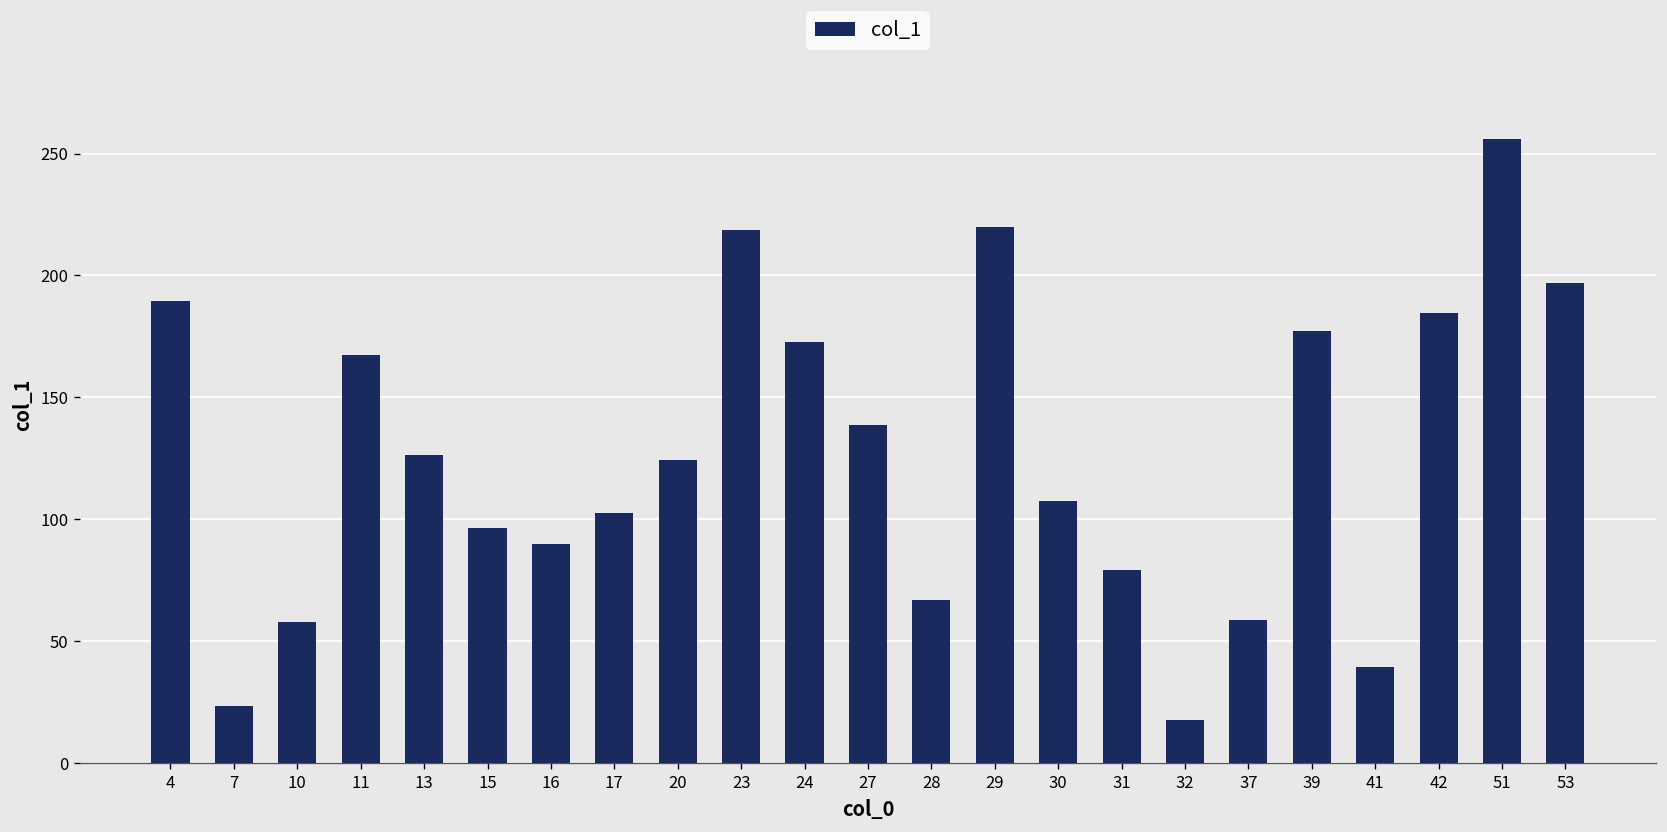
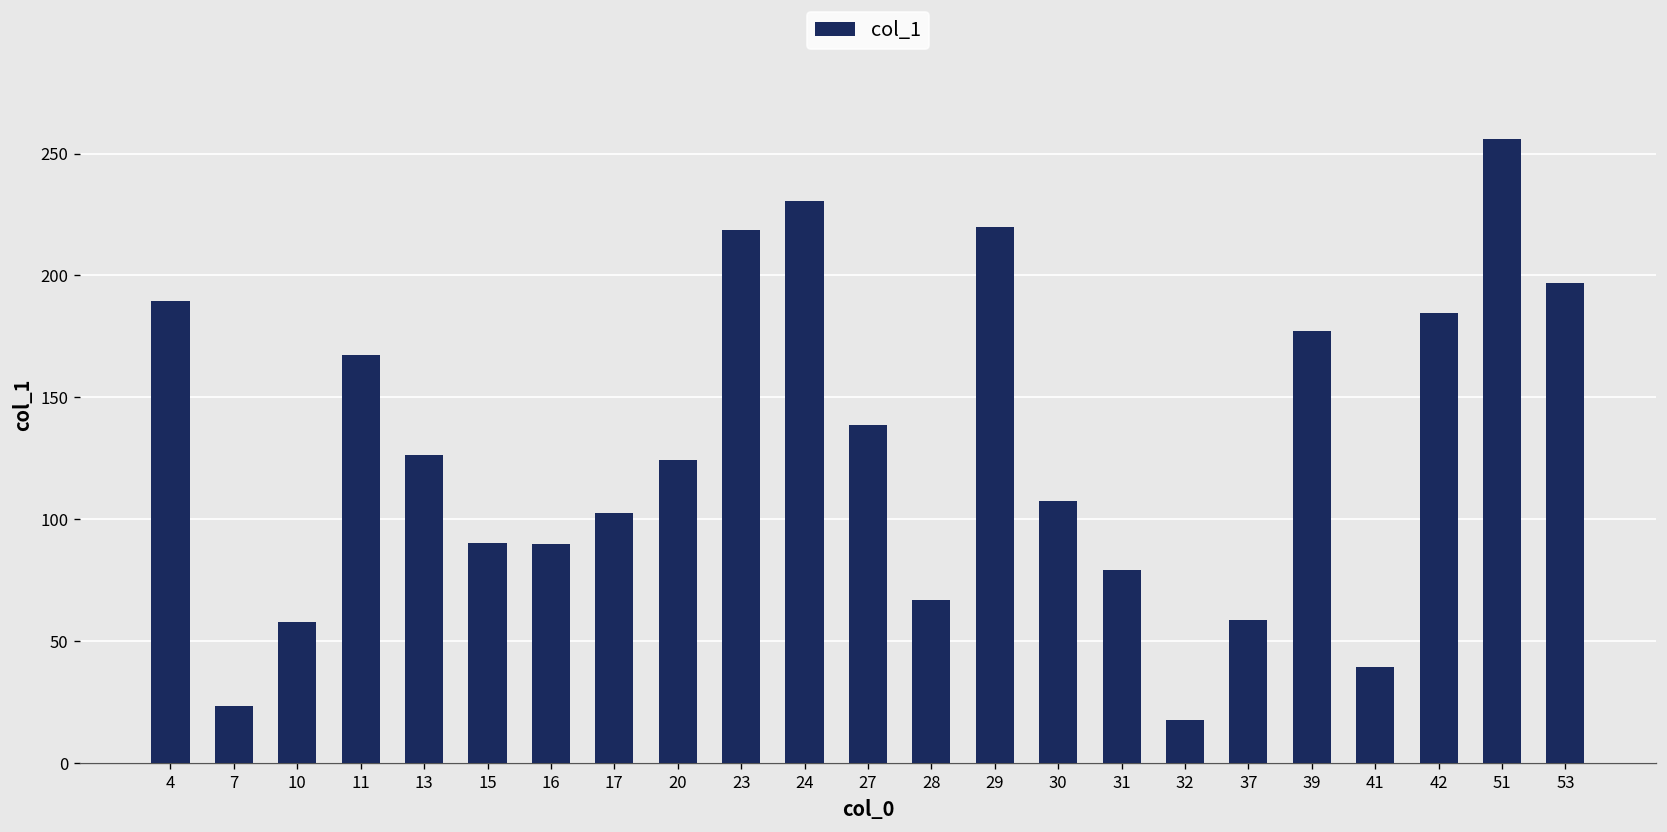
  {
    "4": 189,
    "7": 23,
    "10": 58,
    "11": 167,
    "13": 126,
-   "15": 97,
+   "15": 90,
    "16": 90,
    "17": 103,
    "20": 125,
    "23": 219,
-   "24": 173,
+   "24": 230,
    "27": 139,
    "28": 67,
    "29": 220,
    "30": 107,
    "31": 79,
    "32": 18,
    "37": 59,
    "39": 177,
    "41": 39,
    "42": 185,
    "51": 256,
    "53": 197
  }
